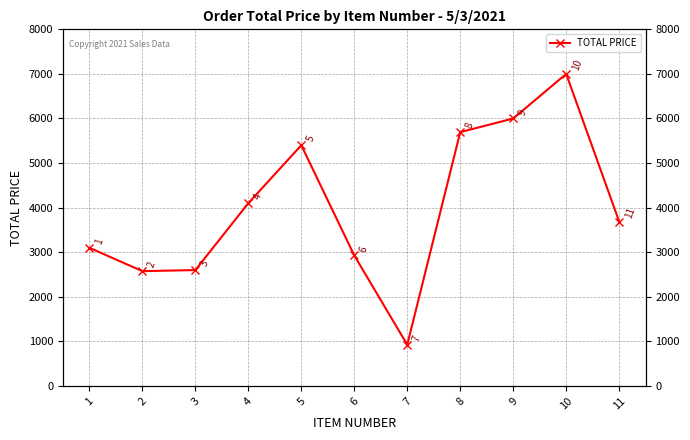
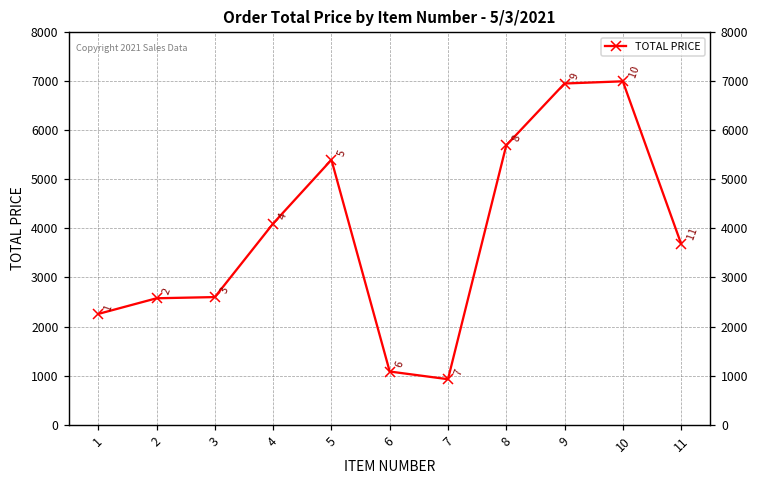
  {
-   "1": 3100,
-   "6": 2900,
-   "9": 6000
+   "1": 2300,
+   "6": 1100,
+   "9": 7000
  }
